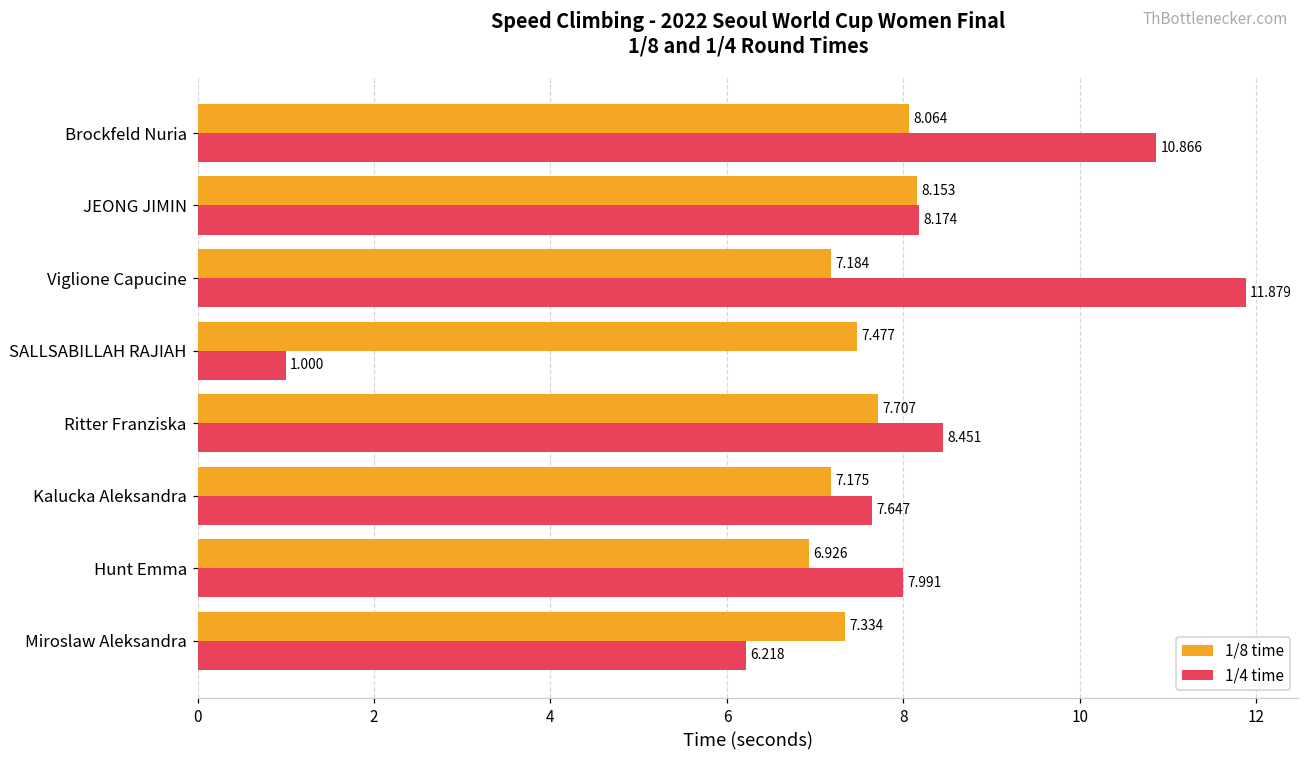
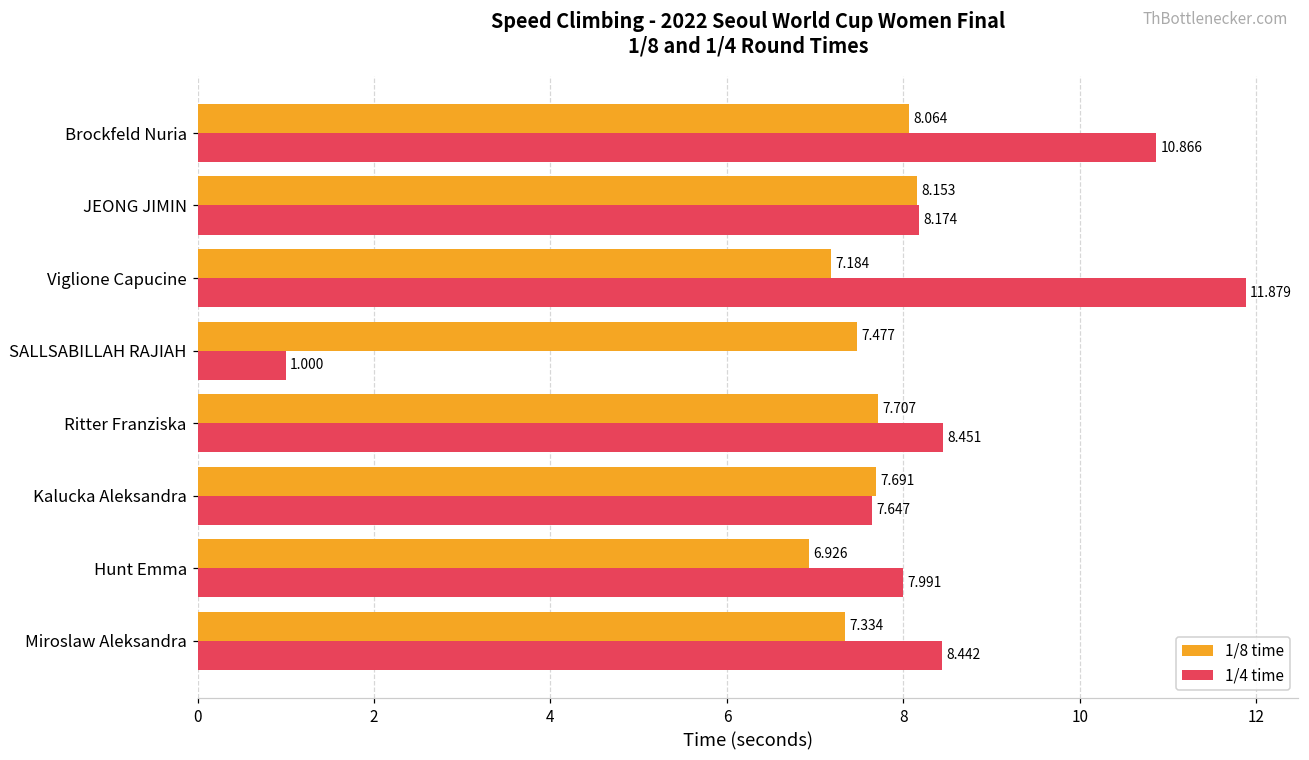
  {
    "1/8 time": {
      "Brockfeld Nuria": 8.064,
      "JEONG JIMIN": 8.153,
      "Viglione Capucine": 7.184,
      "SALLSABILLAH RAJIAH": 7.477,
      "Ritter Franziska": 7.707,
-     "Kalucka Aleksandra": 7.175,
+     "Kalucka Aleksandra": 7.691,
      "Hunt Emma": 6.926,
      "Miroslaw Aleksandra": 7.334
    },
    "1/4 time": {
      "Brockfeld Nuria": 10.866,
      "JEONG JIMIN": 8.174,
      "Viglione Capucine": 11.879,
      "SALLSABILLAH RAJIAH": 1.000,
      "Ritter Franziska": 8.451,
      "Kalucka Aleksandra": 7.647,
      "Hunt Emma": 7.991,
-     "Miroslaw Aleksandra": 6.218
+     "Miroslaw Aleksandra": 8.442
    }
  }
